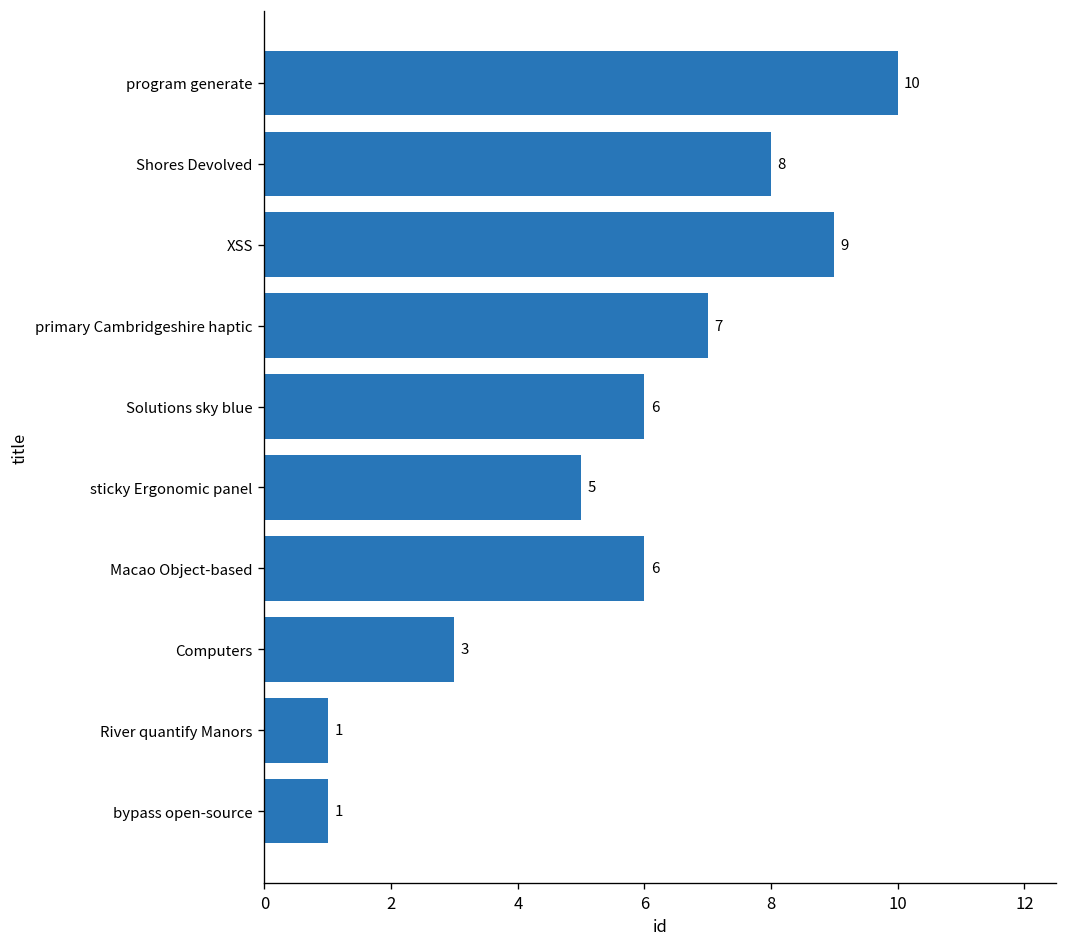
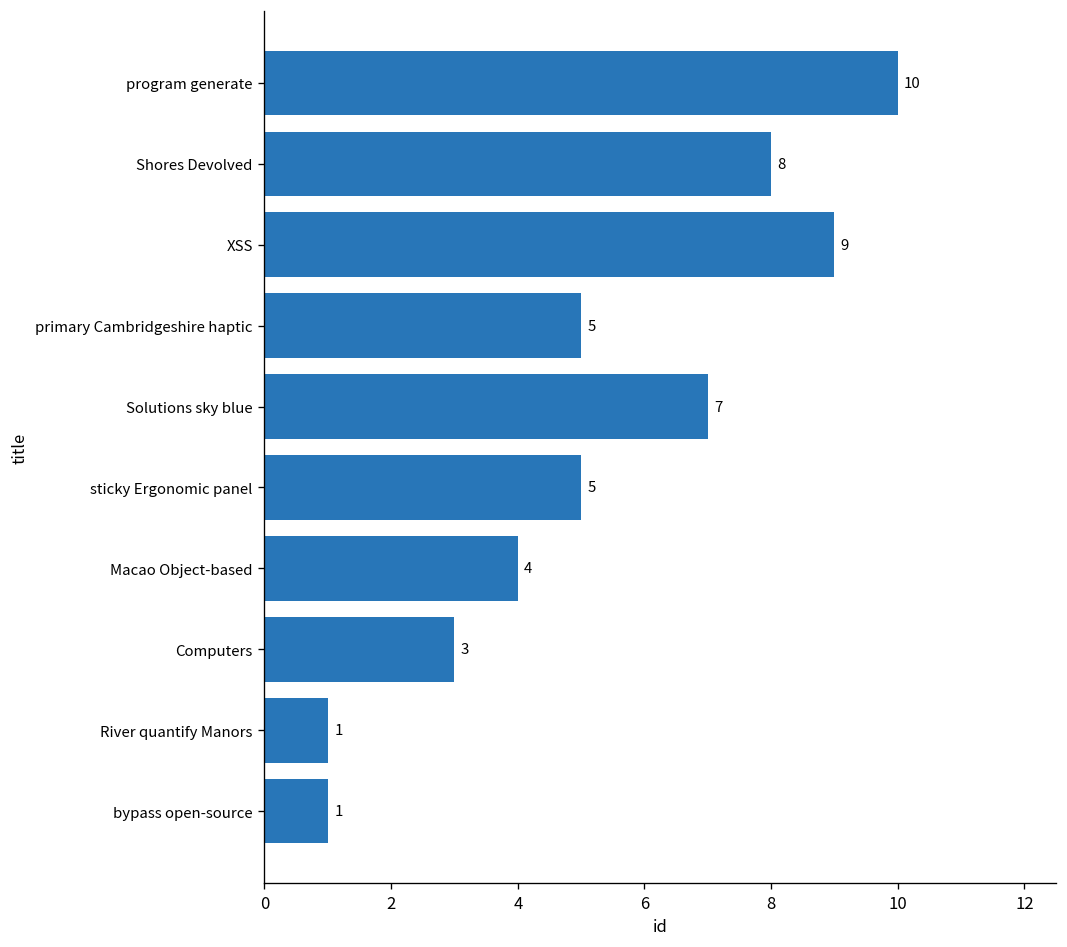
  {
    "program generate": 10,
    "Shores Devolved": 8,
    "XSS": 9,
-   "primary Cambridgeshire haptic": 7,
-   "Solutions sky blue": 6,
+   "primary Cambridgeshire haptic": 5,
+   "Solutions sky blue": 7,
    "sticky Ergonomic panel": 5,
-   "Macao Object-based": 6,
+   "Macao Object-based": 4,
    "Computers": 3,
    "River quantify Manors": 1,
    "bypass open-source": 1
  }
